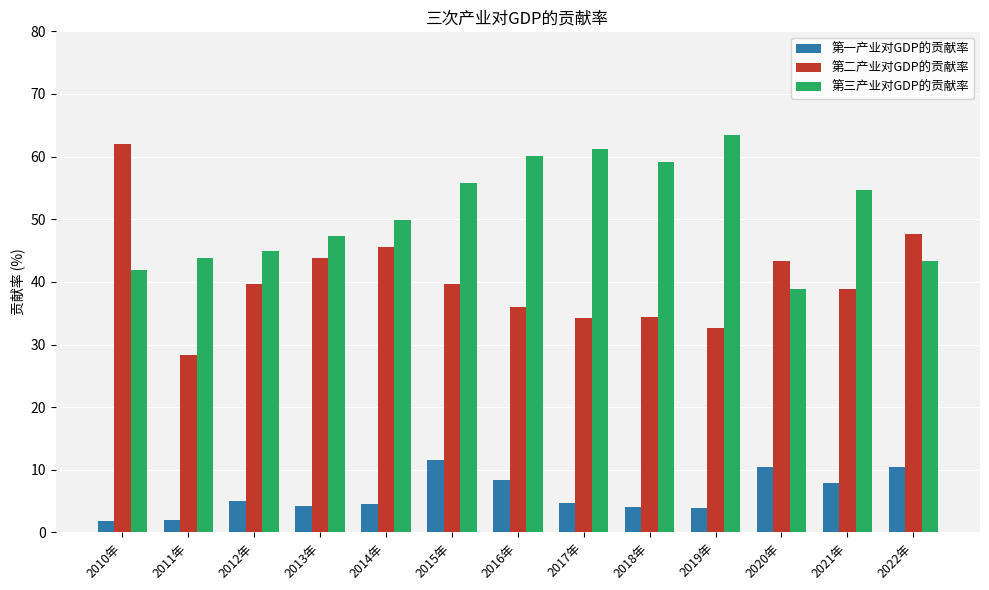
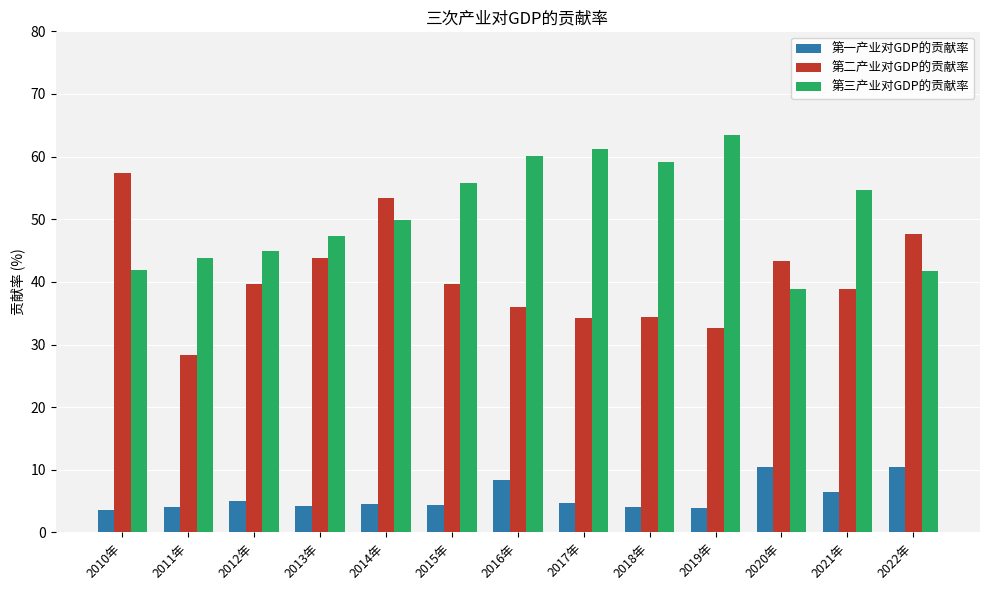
  {
    "第一产业对GDP的贡献率": {
-     "2010年": 2,
-     "2011年": 2,
+     "2010年": 4,
+     "2011年": 4,
      "2012年": 5,
      "2013年": 4,
      "2014年": 5,
-     "2015年": 11,
+     "2015年": 4,
      "2016年": 8,
      "2017年": 5,
      "2018年": 4,
      "2019年": 4,
      "2020年": 10,
-     "2021年": 8,
+     "2021年": 6,
      "2022年": 11
    },
    "第二产业对GDP的贡献率": {
-     "2010年": 62,
+     "2010年": 57,
      "2011年": 28,
      "2012年": 40,
      "2013年": 44,
-     "2014年": 46,
+     "2014年": 53,
      "2015年": 40,
      "2016年": 36,
      "2017年": 34,
      "2018年": 34,
      "2019年": 33,
      "2020年": 43,
      "2021年": 39,
      "2022年": 48
    },
    "第三产业对GDP的贡献率": {
      "2010年": 42,
      "2011年": 44,
      "2012年": 45,
      "2013年": 47,
      "2014年": 50,
      "2015年": 56,
      "2016年": 60,
      "2017年": 61,
      "2018年": 59,
      "2019年": 63,
      "2020年": 39,
      "2021年": 55,
-     "2022年": 43
+     "2022年": 42
    }
  }
